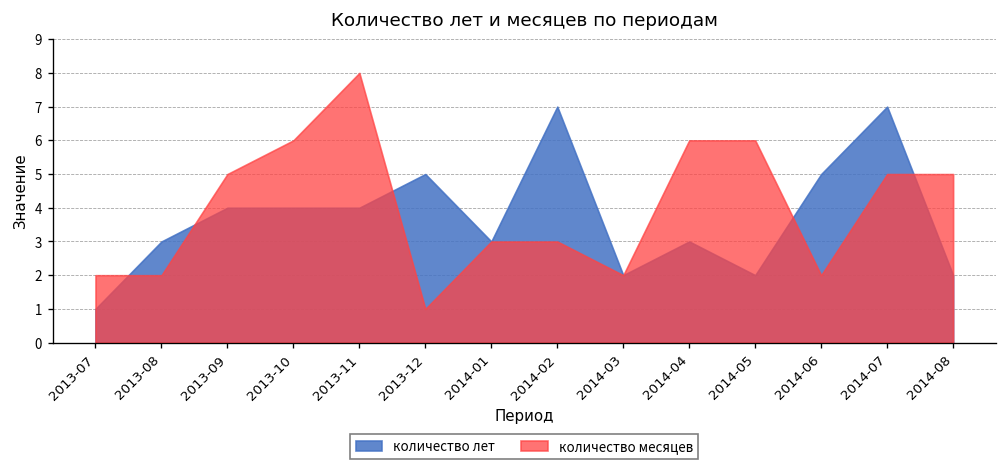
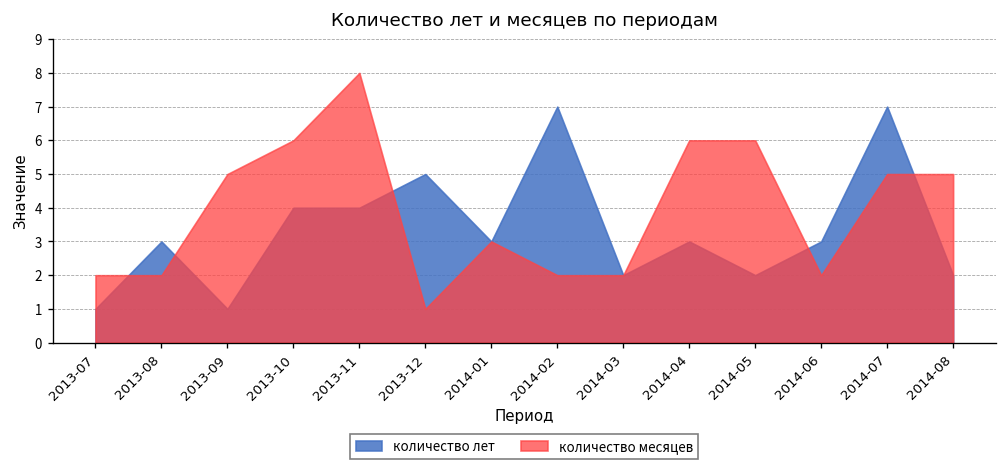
  {
    "количество лет": {
      "2013-07": 1,
      "2013-08": 3,
-     "2013-09": 4,
+     "2013-09": 1,
      "2013-10": 4,
      "2013-11": 4,
      "2013-12": 5,
      "2014-02": 7,
      "2014-04": 3,
      "2014-05": 2,
-     "2014-06": 5,
+     "2014-06": 3,
      "2014-07": 7,
      "2014-08": 2
    },
    "количество месяцев": {
      "2013-07": 2,
      "2013-08": 2,
      "2013-09": 5,
      "2013-10": 6,
      "2013-11": 8,
      "2013-12": 1,
-     "2014-02": 3,
+     "2014-02": 2,
      "2014-04": 6,
      "2014-05": 6,
      "2014-06": 2,
      "2014-07": 5,
      "2014-08": 5
    }
  }
